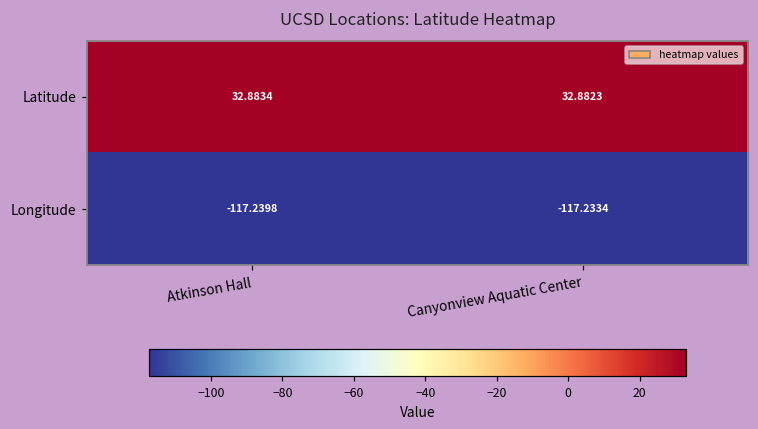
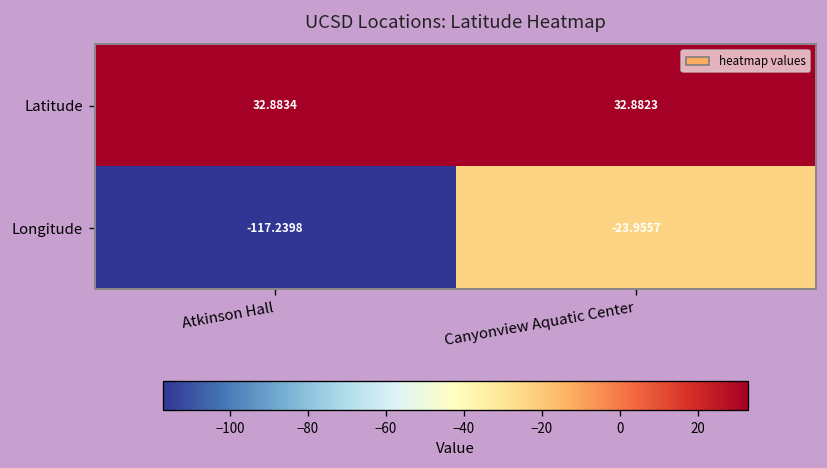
  {
    "Latitude": {
      "Atkinson Hall": 32.8834,
      "Canyonview Aquatic Center": 32.8823
    },
    "Longitude": {
      "Atkinson Hall": -117.2398,
-     "Canyonview Aquatic Center": -117.2334
+     "Canyonview Aquatic Center": -23.9557
    }
  }
